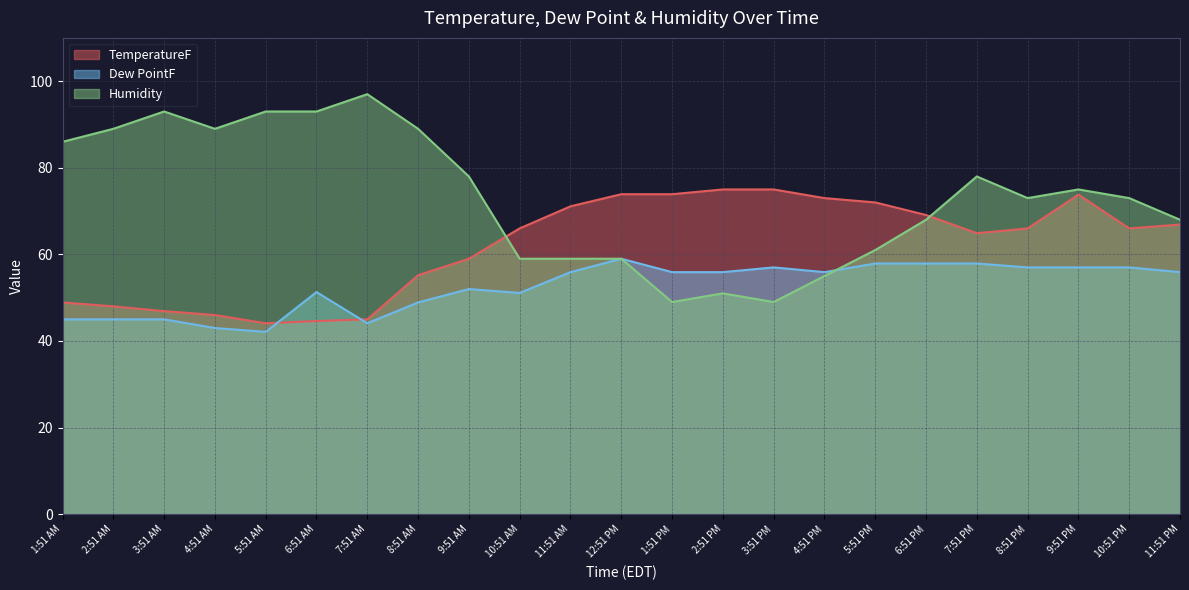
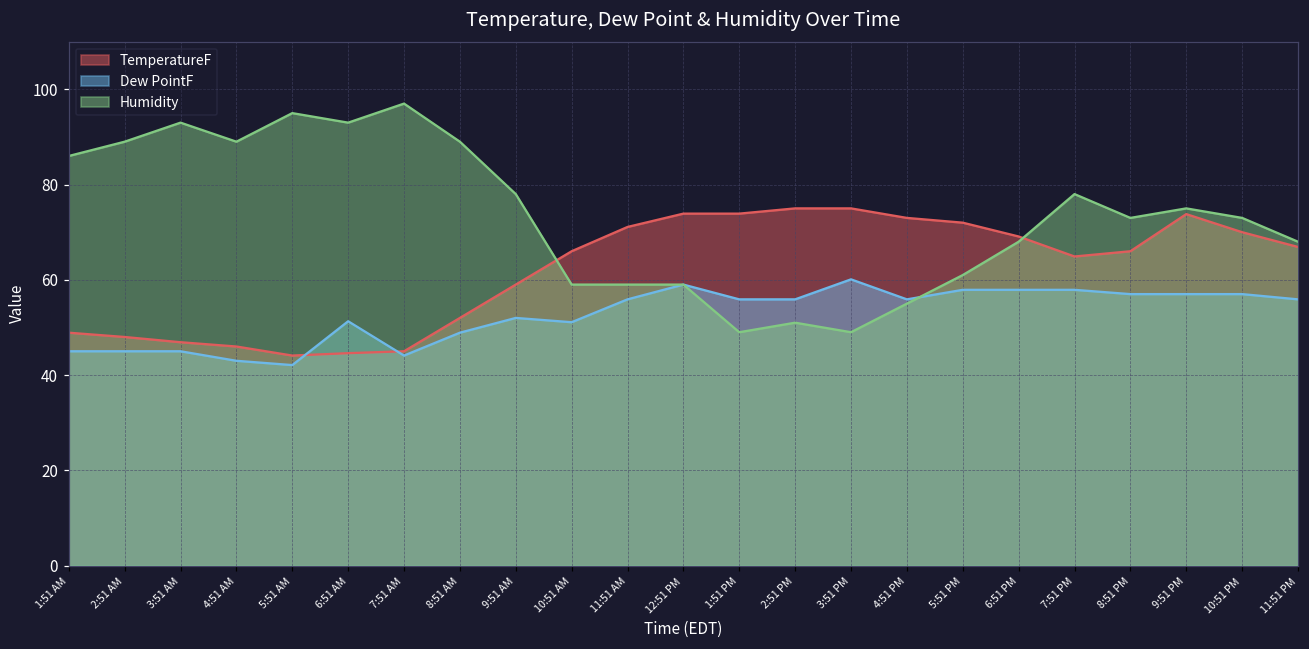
  {
    "TemperatureF": {
      "1:51 AM": 49,
      "2:51 AM": 48,
      "3:51 AM": 47,
      "4:51 AM": 46,
      "5:51 AM": 44,
      "6:51 AM": 45,
      "7:51 AM": 45,
-     "8:51 AM": 55,
+     "8:51 AM": 52,
      "9:51 AM": 59,
      "10:51 AM": 66,
      "11:51 AM": 71,
      "12:51 PM": 74,
      "1:51 PM": 74,
      "2:51 PM": 75,
      "3:51 PM": 75,
      "4:51 PM": 73,
      "5:51 PM": 72,
      "6:51 PM": 69,
      "7:51 PM": 65,
      "8:51 PM": 66,
      "9:51 PM": 74,
-     "10:51 PM": 66,
+     "10:51 PM": 70,
      "11:51 PM": 67
    },
    "Dew PointF": {
      "1:51 AM": 45,
      "2:51 AM": 45,
      "3:51 AM": 45,
      "4:51 AM": 43,
      "5:51 AM": 42,
      "6:51 AM": 51,
      "7:51 AM": 44,
      "8:51 AM": 49,
      "9:51 AM": 52,
      "10:51 AM": 51,
      "11:51 AM": 56,
      "1:51 PM": 56,
      "2:51 PM": 56,
-     "3:51 PM": 57,
+     "3:51 PM": 60,
      "4:51 PM": 56,
      "5:51 PM": 58,
      "6:51 PM": 58,
      "7:51 PM": 58,
      "8:51 PM": 57,
      "9:51 PM": 57,
      "10:51 PM": 57,
      "11:51 PM": 56
    },
    "Humidity": {
      "1:51 AM": 86,
      "2:51 AM": 89,
      "3:51 AM": 93,
      "4:51 AM": 89,
-     "5:51 AM": 93,
+     "5:51 AM": 95,
      "6:51 AM": 93,
      "7:51 AM": 97,
      "8:51 AM": 89,
      "9:51 AM": 78,
      "10:51 AM": 59,
      "11:51 AM": 59,
      "1:51 PM": 49,
      "2:51 PM": 51,
      "3:51 PM": 49,
      "4:51 PM": 55,
      "5:51 PM": 61,
      "6:51 PM": 68,
      "7:51 PM": 78,
      "8:51 PM": 73,
      "9:51 PM": 75,
      "10:51 PM": 73,
      "11:51 PM": 68
    }
  }
